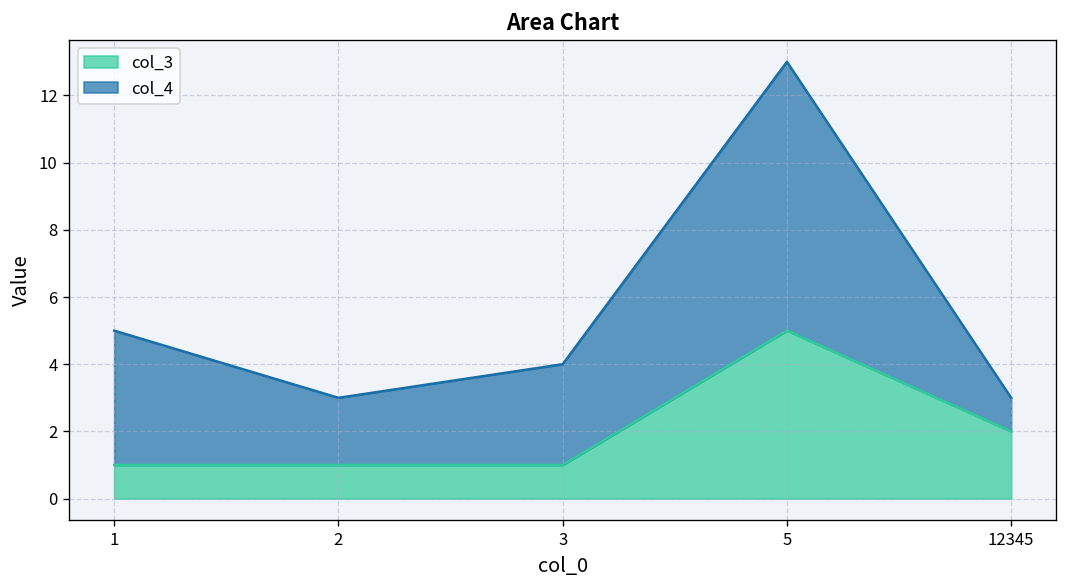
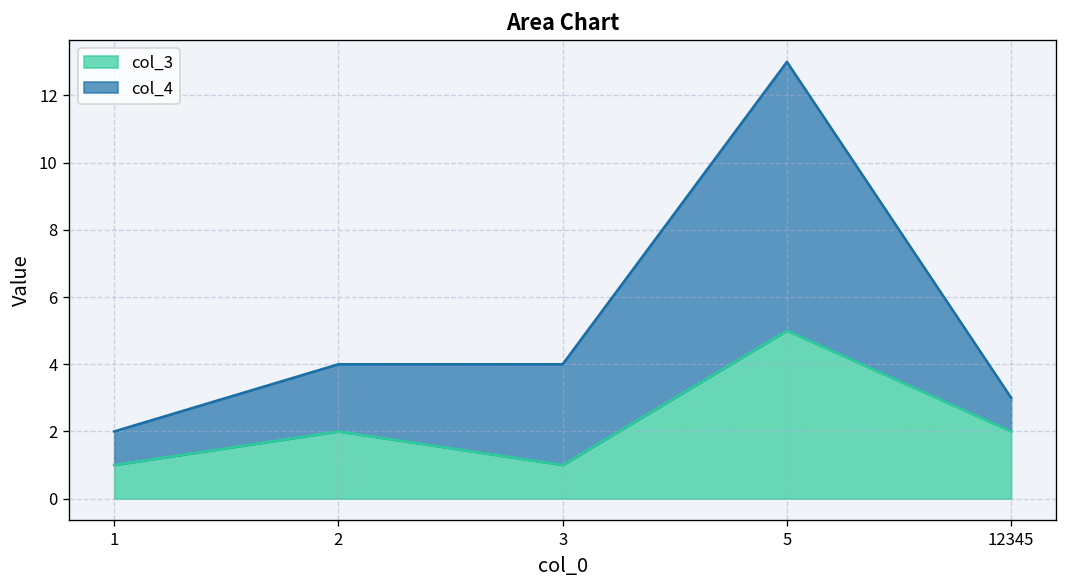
  {
    "col_3": {
      "1": 1,
-     "2": 1,
+     "2": 2,
      "3": 1,
      "5": 5,
      "12345": 2
    },
    "col_4": {
-     "1": 4,
+     "1": 1,
      "2": 2,
      "3": 3,
      "5": 8,
      "12345": 1
    }
  }
